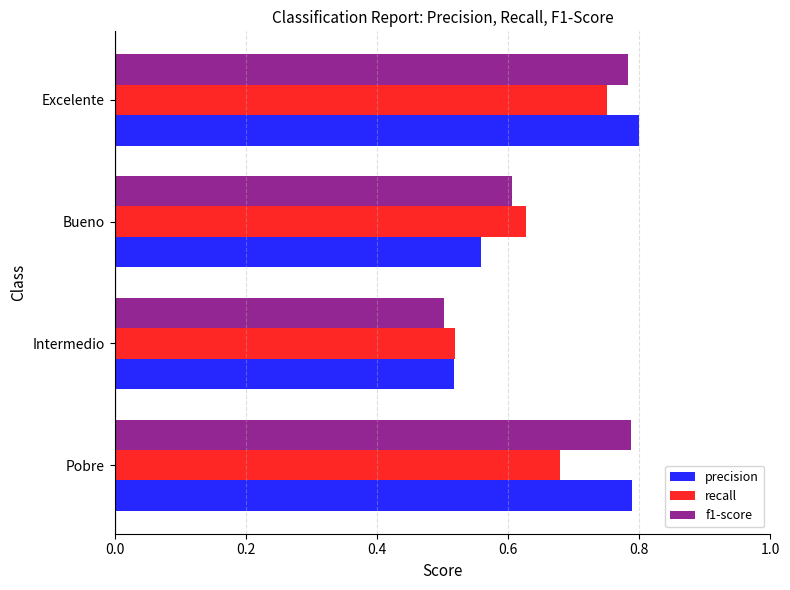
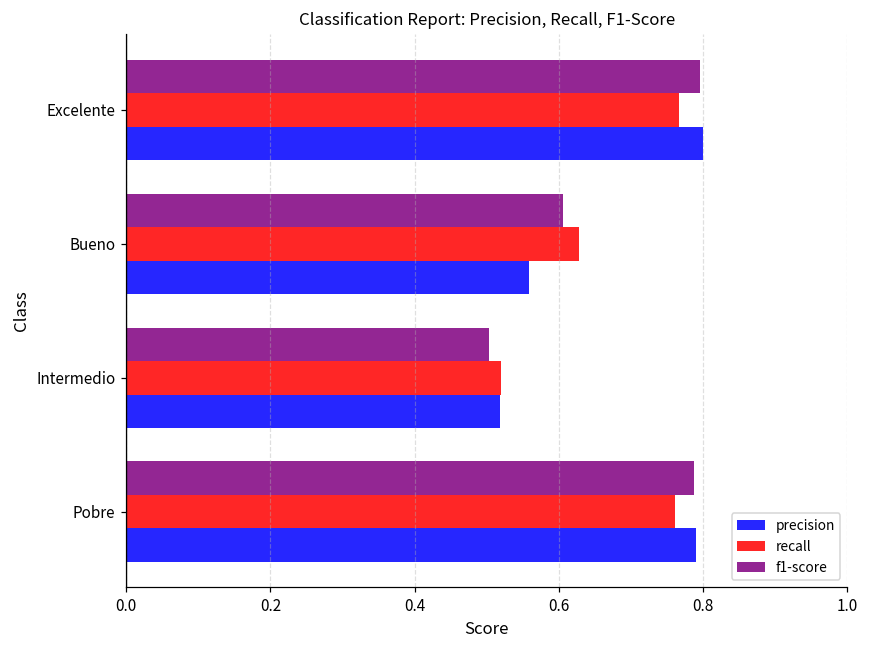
  {
    "precision": {
      "Excelente": 0.80,
      "Bueno": 0.56,
      "Intermedio": 0.52,
      "Pobre": 0.79
    },
    "recall": {
-     "Excelente": 0.75,
+     "Excelente": 0.77,
      "Bueno": 0.63,
      "Intermedio": 0.52,
-     "Pobre": 0.68
+     "Pobre": 0.76
    },
    "f1-score": {
-     "Excelente": 0.78,
+     "Excelente": 0.80,
      "Bueno": 0.61,
      "Intermedio": 0.50,
      "Pobre": 0.79
    }
  }
